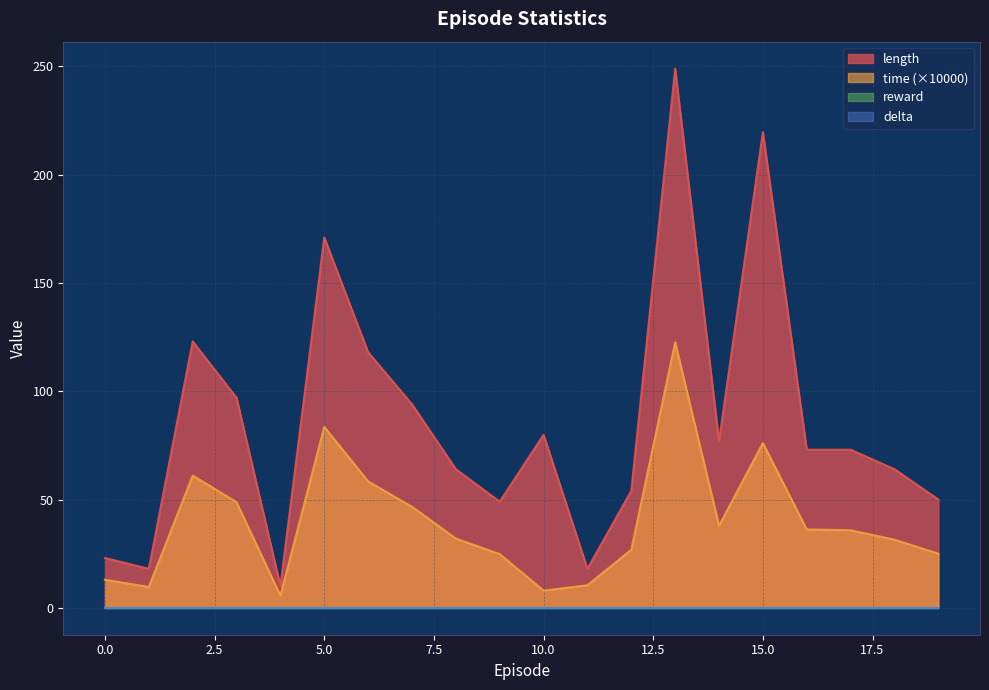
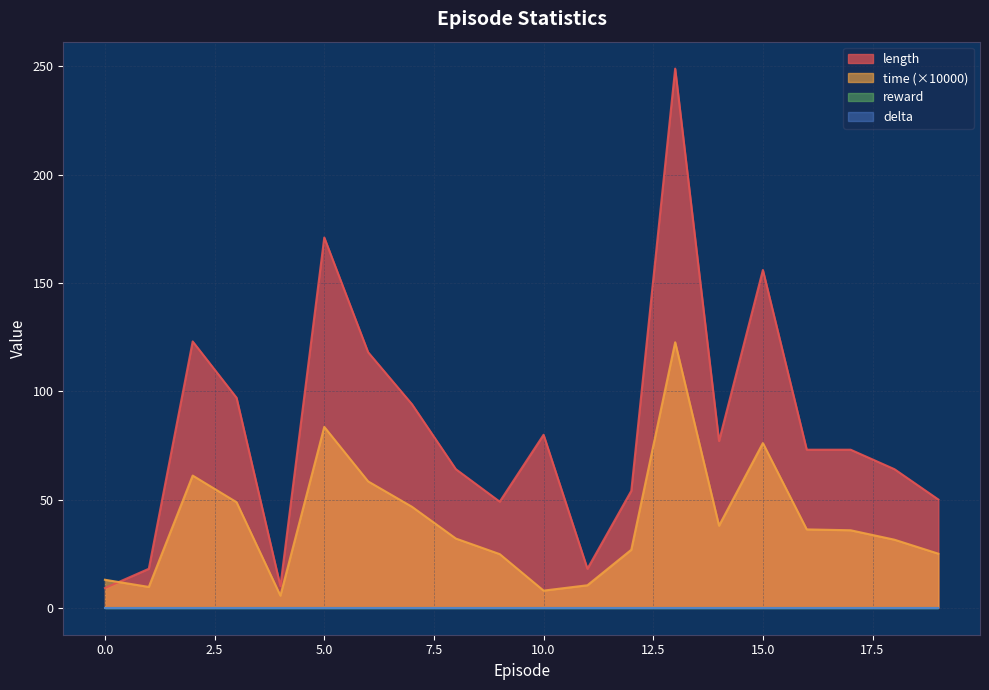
  {
    "length": {
-     "0.0": 23,
+     "0.0": 9,
      "5.0": 171,
      "10.0": 80,
-     "15.0": 220
+     "15.0": 156
    },
    "time (×10000)": {
      "0.0": 13,
      "5.0": 84,
      "10.0": 8,
      "15.0": 76
    },
    "delta": {
      "0.0": 0,
      "5.0": 0,
      "10.0": 0,
      "15.0": 0
    }
  }
